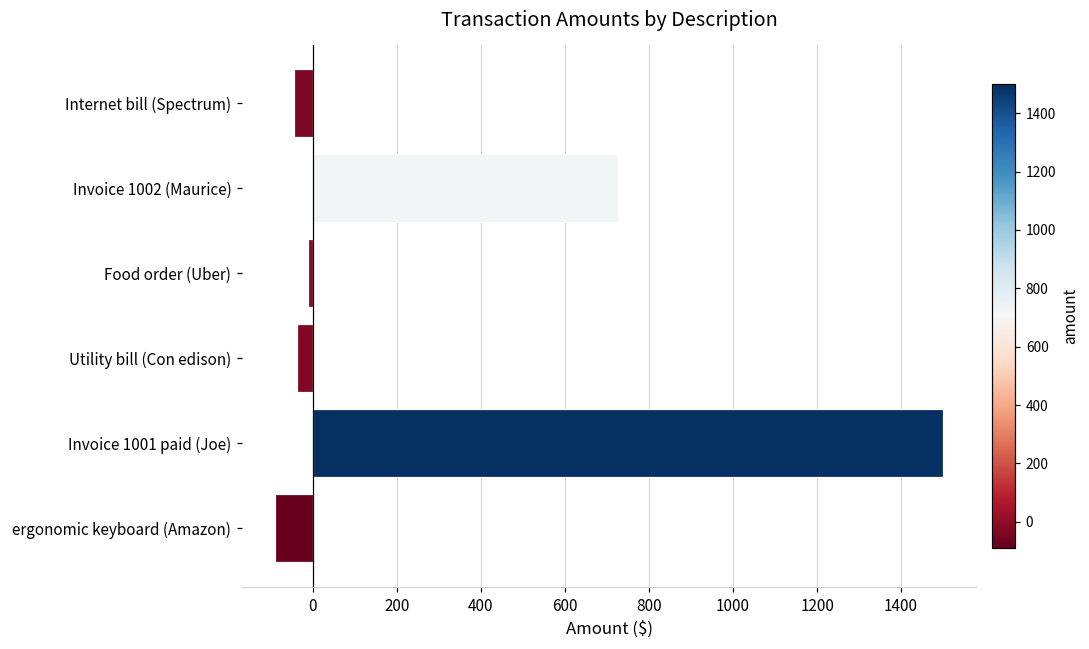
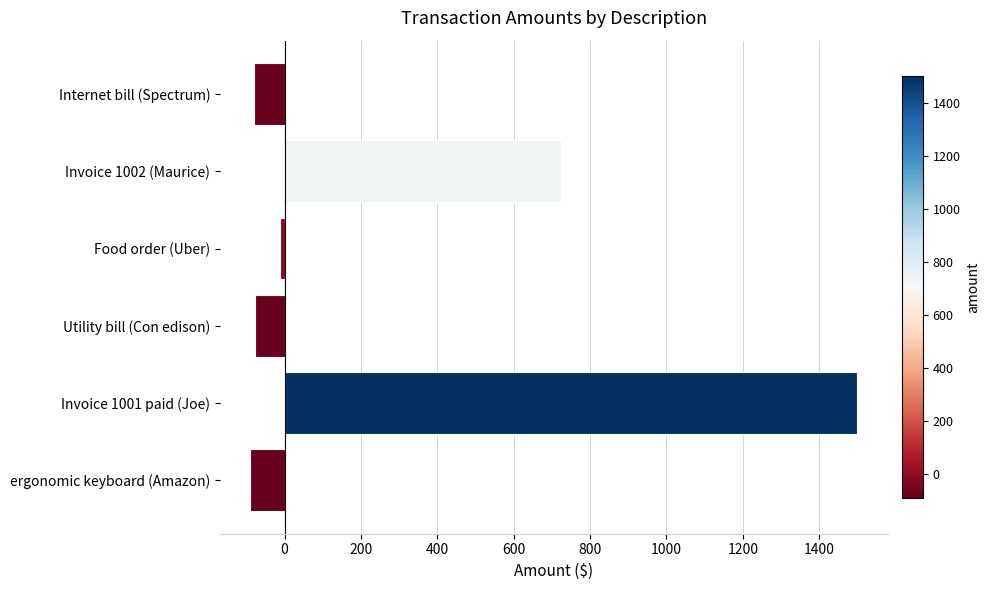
  {
-   "Internet bill (Spectrum)": -50,
+   "Internet bill (Spectrum)": -80,
    "Invoice 1002 (Maurice)": 730,
    "Food order (Uber)": -10,
-   "Utility bill (Con edison)": -40,
+   "Utility bill (Con edison)": -80,
    "Invoice 1001 paid (Joe)": 1500,
    "ergonomic keyboard (Amazon)": -90
  }
